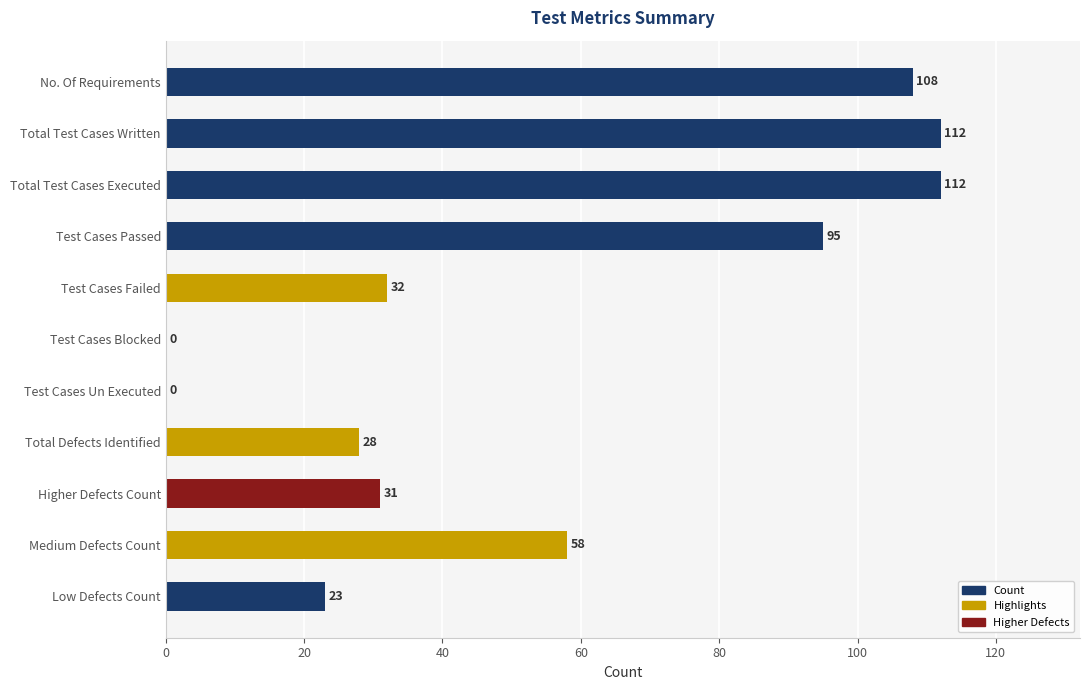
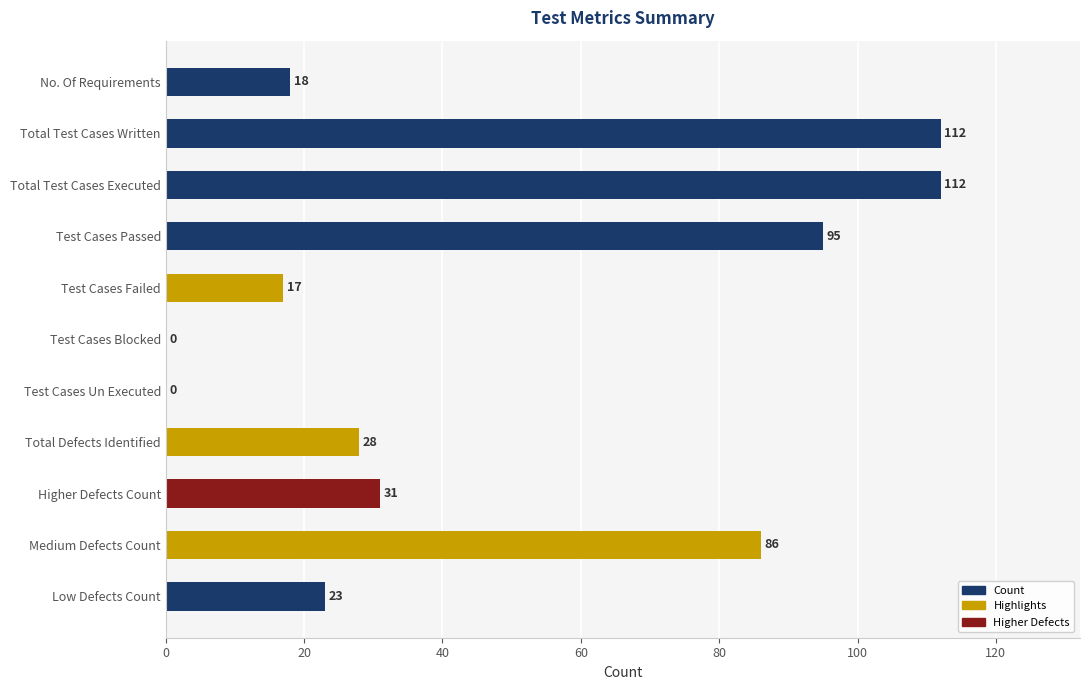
  {
-   "No. Of Requirements": 108,
+   "No. Of Requirements": 18,
    "Total Test Cases Written": 112,
    "Total Test Cases Executed": 112,
    "Test Cases Passed": 95,
-   "Test Cases Failed": 32,
+   "Test Cases Failed": 17,
    "Test Cases Blocked": 0,
    "Test Cases Un Executed": 0,
    "Total Defects Identified": 28,
    "Higher Defects Count": 31,
-   "Medium Defects Count": 58,
+   "Medium Defects Count": 86,
    "Low Defects Count": 23
  }
